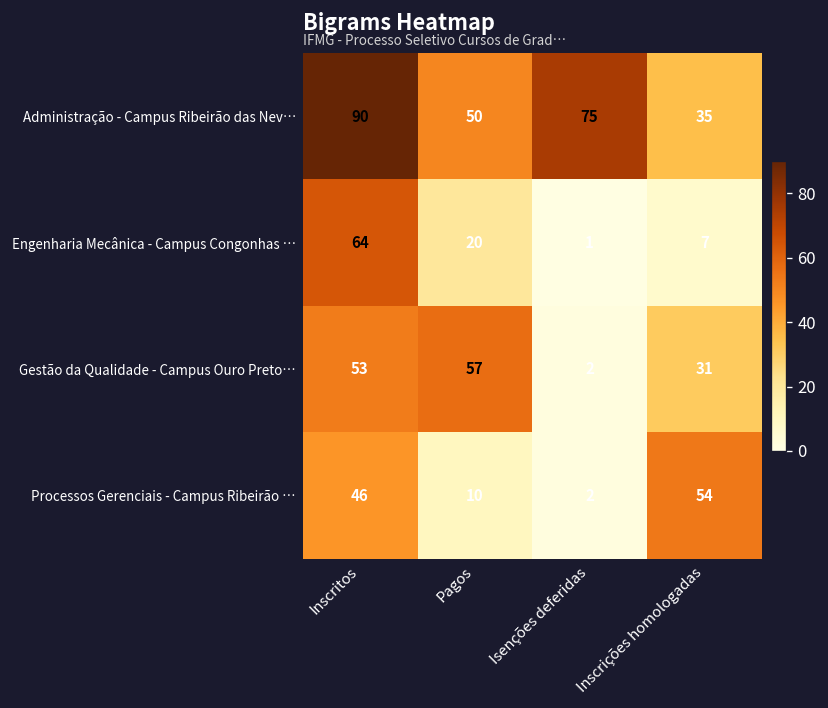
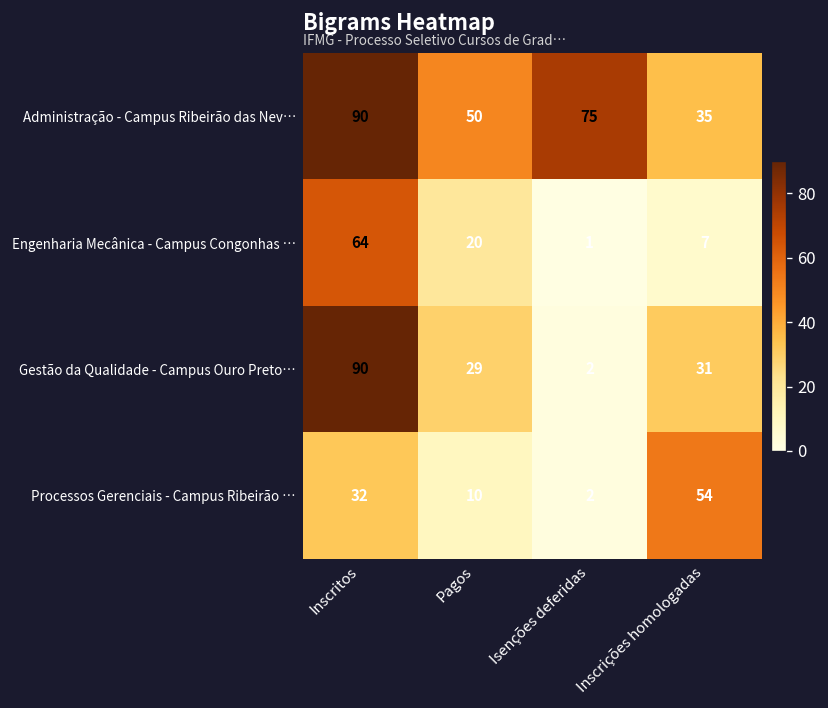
  {
    "Administração - Campus Ribeirão das Nev…": {
      "Inscritos": 90,
      "Pagos": 50,
      "Isenções deferidas": 75,
      "Inscrições homologadas": 35
    },
    "Engenharia Mecânica - Campus Congonhas …": {
      "Inscritos": 64,
      "Pagos": 20,
      "Inscrições homologadas": 7
    },
    "Gestão da Qualidade - Campus Ouro Preto…": {
-     "Inscritos": 53,
-     "Pagos": 57,
+     "Inscritos": 90,
+     "Pagos": 29,
      "Inscrições homologadas": 31
    },
    "Processos Gerenciais - Campus Ribeirão …": {
-     "Inscritos": 46,
+     "Inscritos": 32,
      "Pagos": 10,
      "Inscrições homologadas": 54
    }
  }
